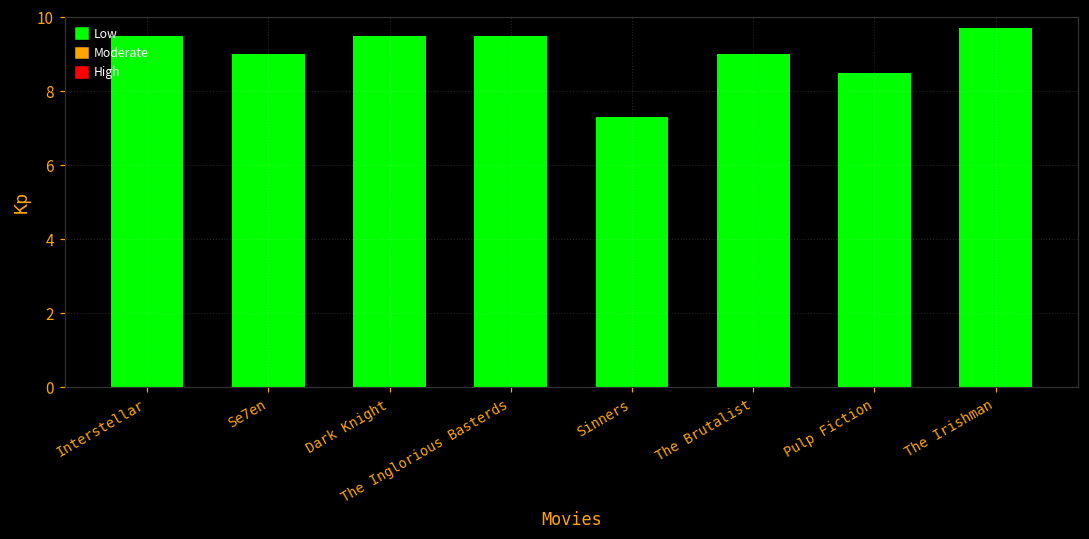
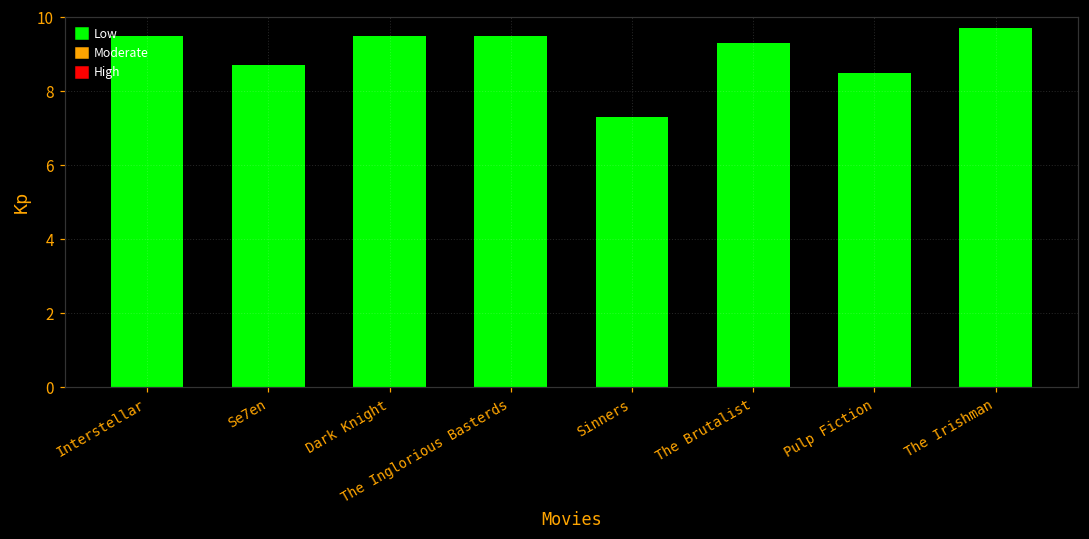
  {
-   "Se7en": 9.0,
+   "Se7en": 8.7,
    "Dark Knight": 9.5,
    "The Inglorious Basterds": 9.5,
    "Sinners": 7.3,
-   "The Brutalist": 9.0,
+   "The Brutalist": 9.3,
    "Pulp Fiction": 8.5,
    "The Irishman": 9.7
  }
